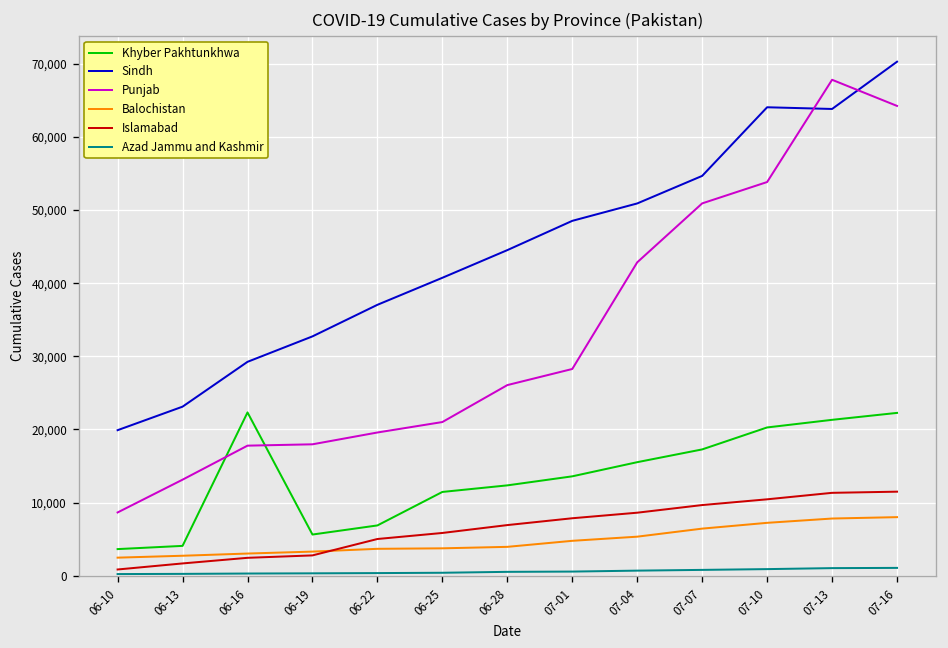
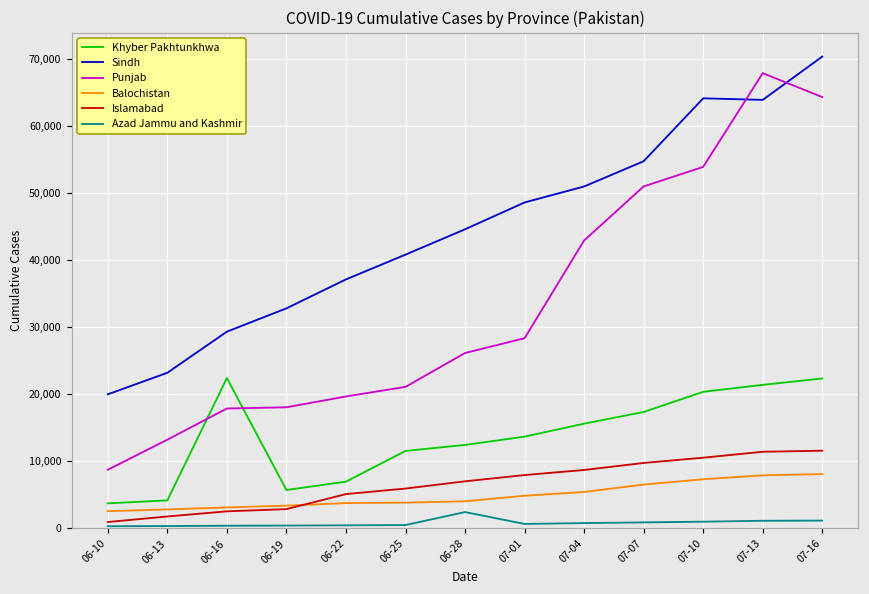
  {
    "Khyber Pakhtunkhwa": {
      "06-10": "4,000",
      "06-13": "4,000",
      "06-16": "22,000",
      "06-19": "6,000",
      "06-22": "7,000",
      "06-25": "11,000",
      "06-28": "12,000",
      "07-01": "14,000",
      "07-04": "16,000",
      "07-07": "17,000",
      "07-10": "20,000",
      "07-13": "21,000",
      "07-16": "22,000"
    },
    "Sindh": {
      "06-10": "20,000",
      "06-13": "23,000",
      "06-16": "29,000",
      "06-19": "33,000",
      "06-22": "37,000",
      "06-25": "41,000",
      "06-28": "45,000",
      "07-01": "49,000",
      "07-04": "51,000",
      "07-07": "55,000",
      "07-10": "64,000",
      "07-13": "64,000",
      "07-16": "70,000"
    },
    "Punjab": {
      "06-10": "9,000",
      "06-13": "13,000",
      "06-16": "18,000",
      "06-19": "18,000",
      "06-22": "20,000",
      "06-25": "21,000",
      "06-28": "26,000",
      "07-01": "28,000",
      "07-04": "43,000",
      "07-07": "51,000",
      "07-10": "54,000",
      "07-13": "68,000",
      "07-16": "64,000"
    },
    "Balochistan": {
      "06-10": "2,000",
      "06-13": "3,000",
      "06-16": "3,000",
      "06-19": "3,000",
      "06-22": "4,000",
      "06-25": "4,000",
      "06-28": "4,000",
      "07-01": "5,000",
      "07-04": "5,000",
      "07-07": "6,000",
      "07-10": "7,000",
      "07-13": "8,000",
      "07-16": "8,000"
    },
    "Islamabad": {
      "06-10": "1,000",
      "06-13": "2,000",
      "06-16": "2,000",
      "06-19": "3,000",
      "06-22": "5,000",
      "06-25": "6,000",
      "06-28": "7,000",
      "07-01": "8,000",
      "07-04": "9,000",
      "07-07": "10,000",
      "07-10": "10,000",
      "07-13": "11,000",
      "07-16": "11,000"
    },
    "Azad Jammu and Kashmir": {
      "06-10": "0",
      "06-13": "0",
      "06-16": "0",
      "06-19": "0",
      "06-22": "0",
      "06-25": "0",
-     "06-28": "1,000",
+     "06-28": "2,000",
      "07-01": "1,000",
      "07-04": "1,000",
      "07-07": "1,000",
      "07-10": "1,000",
      "07-13": "1,000",
      "07-16": "1,000"
    }
  }
